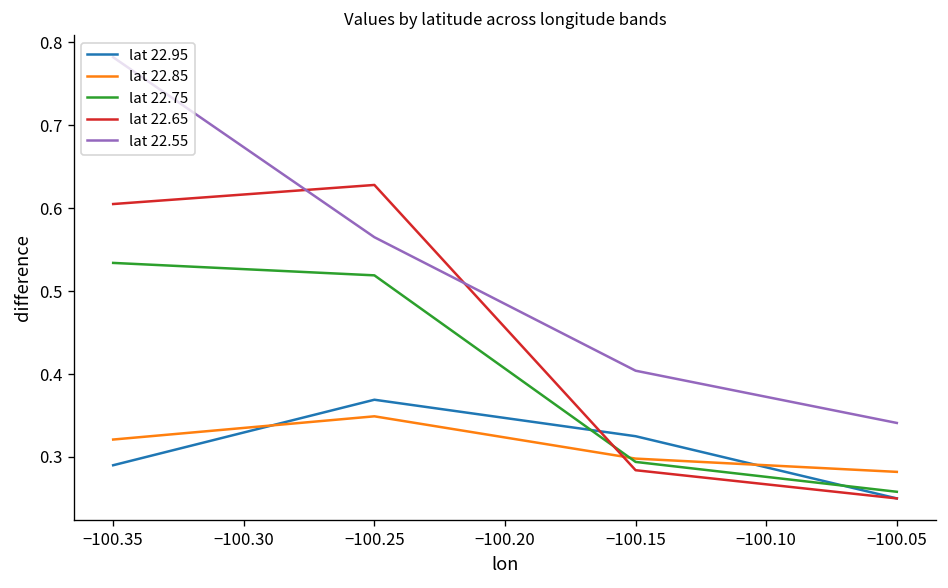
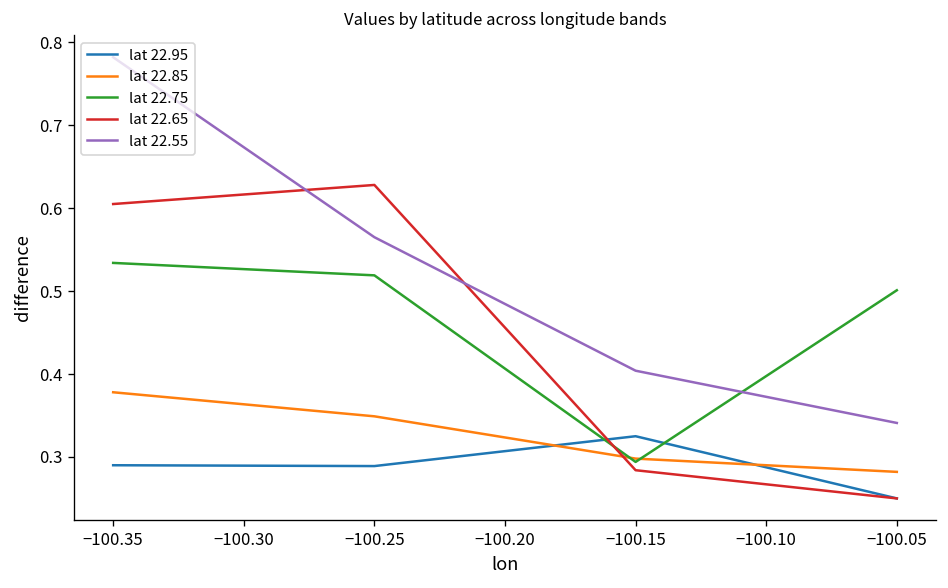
  {
    "lat 22.95": {
      "−100.35": 0.29,
-     "−100.25": 0.37,
+     "−100.25": 0.29,
      "−100.15": 0.33
    },
    "lat 22.85": {
-     "−100.35": 0.32,
+     "−100.35": 0.38,
      "−100.25": 0.35,
      "−100.15": 0.30,
      "−100.05": 0.28
    },
    "lat 22.75": {
      "−100.35": 0.53,
      "−100.25": 0.52,
      "−100.15": 0.29,
-     "−100.05": 0.26
+     "−100.05": 0.50
    },
    "lat 22.65": {
      "−100.35": 0.61,
      "−100.25": 0.63,
      "−100.15": 0.28
    },
    "lat 22.55": {
      "−100.25": 0.57,
      "−100.15": 0.40,
      "−100.05": 0.34
    }
  }
